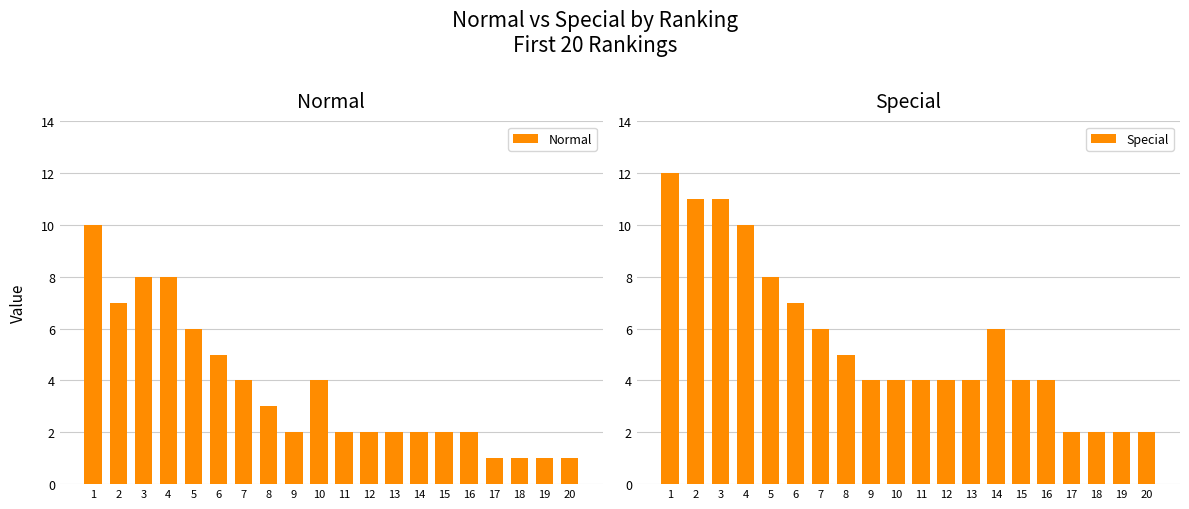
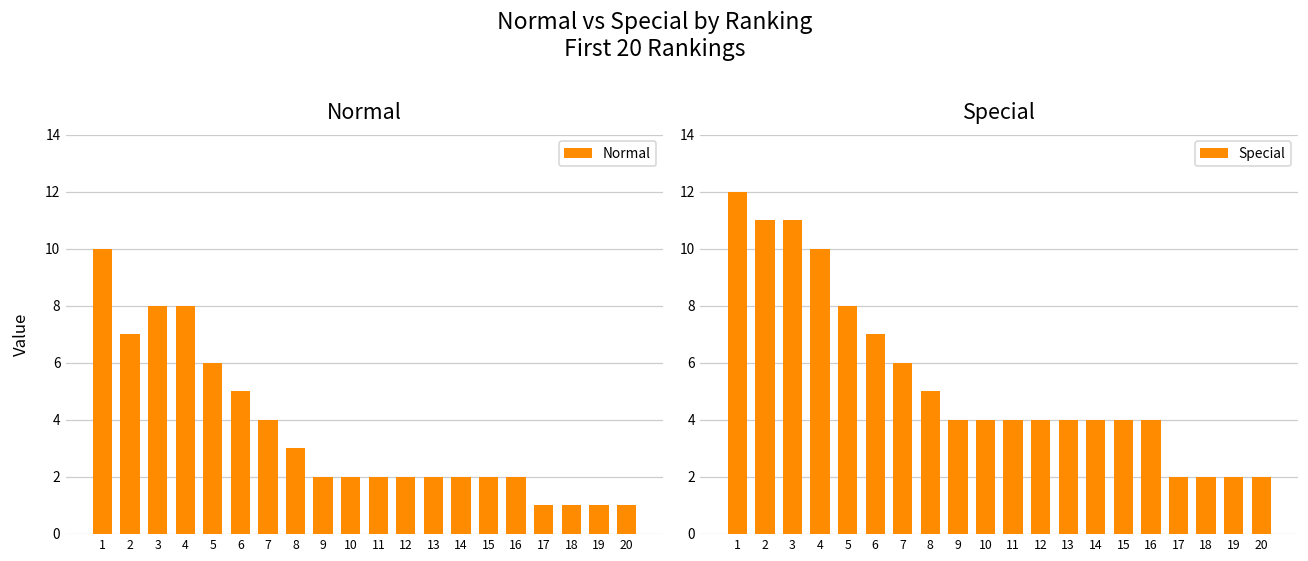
  {
    "Normal": {
      "1": 10,
      "2": 7,
      "3": 8,
      "4": 8,
      "5": 6,
      "6": 5,
      "7": 4,
      "8": 3,
      "9": 2,
-     "10": 4,
+     "10": 2,
      "11": 2,
      "12": 2,
      "13": 2,
      "14": 2,
      "15": 2,
      "16": 2,
      "17": 1,
      "18": 1,
      "19": 1,
      "20": 1
    },
    "Special": {
      "1": 12,
      "2": 11,
      "3": 11,
      "4": 10,
      "5": 8,
      "6": 7,
      "7": 6,
      "8": 5,
      "9": 4,
      "10": 4,
      "11": 4,
      "12": 4,
      "13": 4,
-     "14": 6,
+     "14": 4,
      "15": 4,
      "16": 4,
      "17": 2,
      "18": 2,
      "19": 2,
      "20": 2
    }
  }
